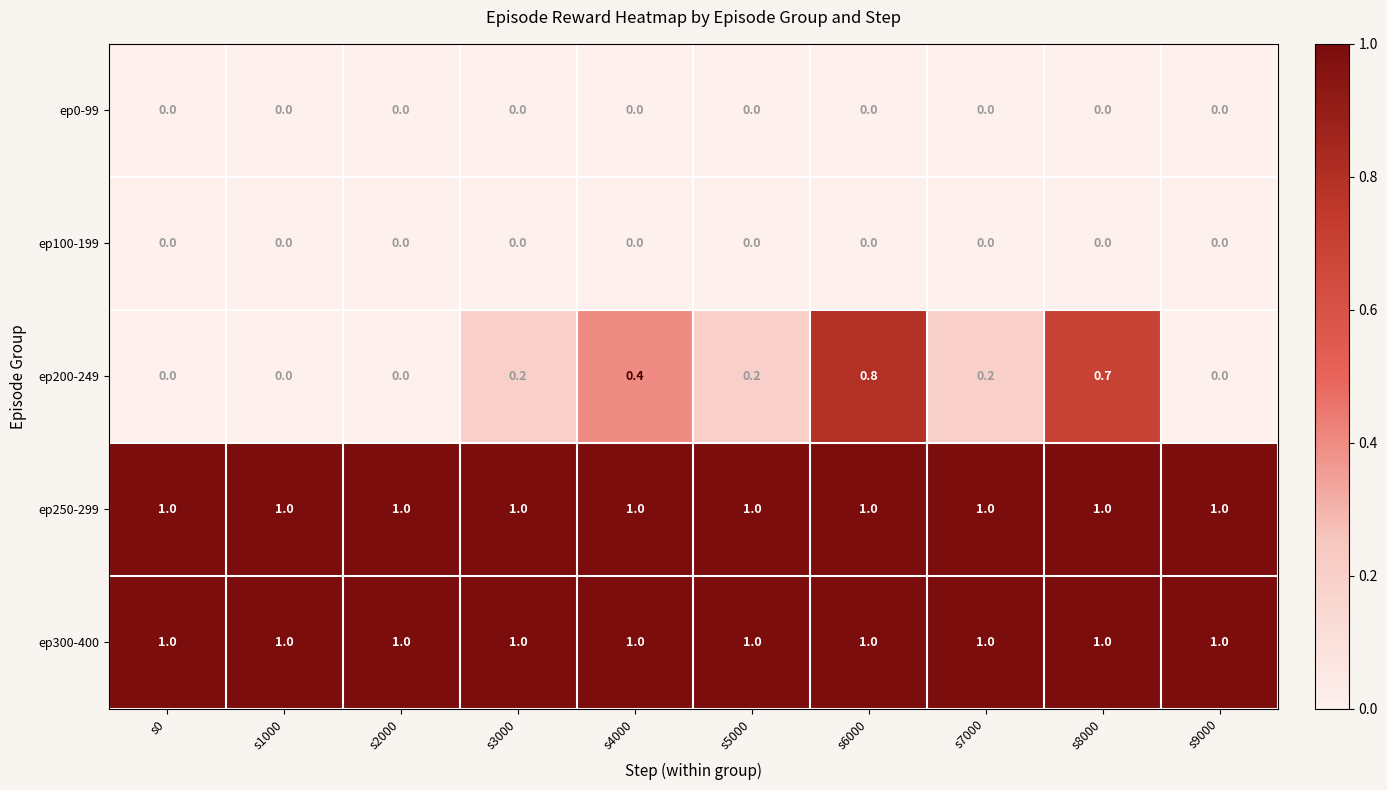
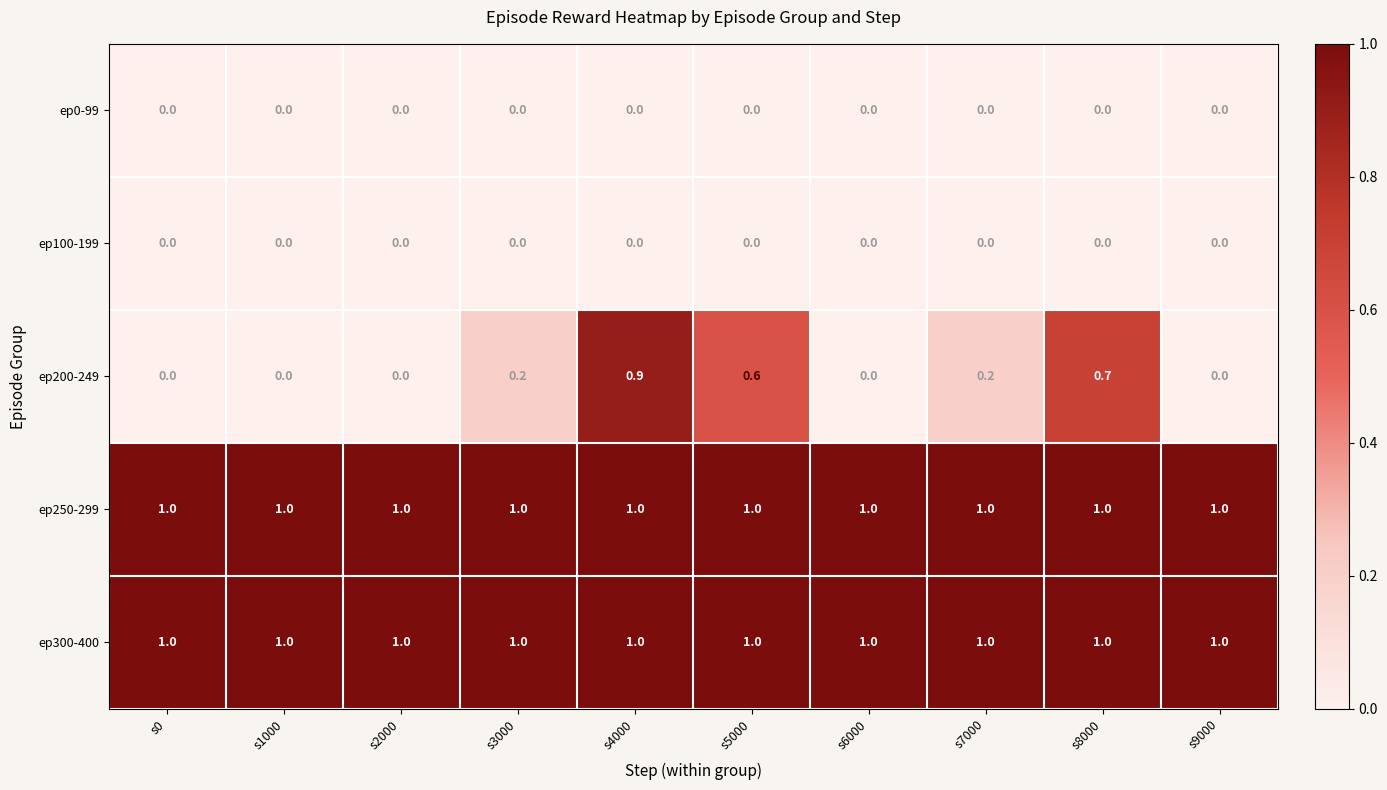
  {
    "ep0-99": {
      "s0": 0.0,
      "s1000": 0.0,
      "s2000": 0.0,
      "s3000": 0.0,
      "s4000": 0.0,
      "s5000": 0.0,
      "s6000": 0.0,
      "s7000": 0.0,
      "s8000": 0.0,
      "s9000": 0.0
    },
    "ep100-199": {
      "s0": 0.0,
      "s1000": 0.0,
      "s2000": 0.0,
      "s3000": 0.0,
      "s4000": 0.0,
      "s5000": 0.0,
      "s6000": 0.0,
      "s7000": 0.0,
      "s8000": 0.0,
      "s9000": 0.0
    },
    "ep200-249": {
      "s0": 0.0,
      "s1000": 0.0,
      "s2000": 0.0,
      "s3000": 0.2,
-     "s4000": 0.4,
-     "s5000": 0.2,
-     "s6000": 0.8,
+     "s4000": 0.9,
+     "s5000": 0.6,
+     "s6000": 0.0,
      "s7000": 0.2,
      "s8000": 0.7,
      "s9000": 0.0
    },
    "ep250-299": {
      "s0": 1.0,
      "s1000": 1.0,
      "s2000": 1.0,
      "s3000": 1.0,
      "s4000": 1.0,
      "s5000": 1.0,
      "s6000": 1.0,
      "s7000": 1.0,
      "s8000": 1.0,
      "s9000": 1.0
    },
    "ep300-400": {
      "s0": 1.0,
      "s1000": 1.0,
      "s2000": 1.0,
      "s3000": 1.0,
      "s4000": 1.0,
      "s5000": 1.0,
      "s6000": 1.0,
      "s7000": 1.0,
      "s8000": 1.0,
      "s9000": 1.0
    }
  }
